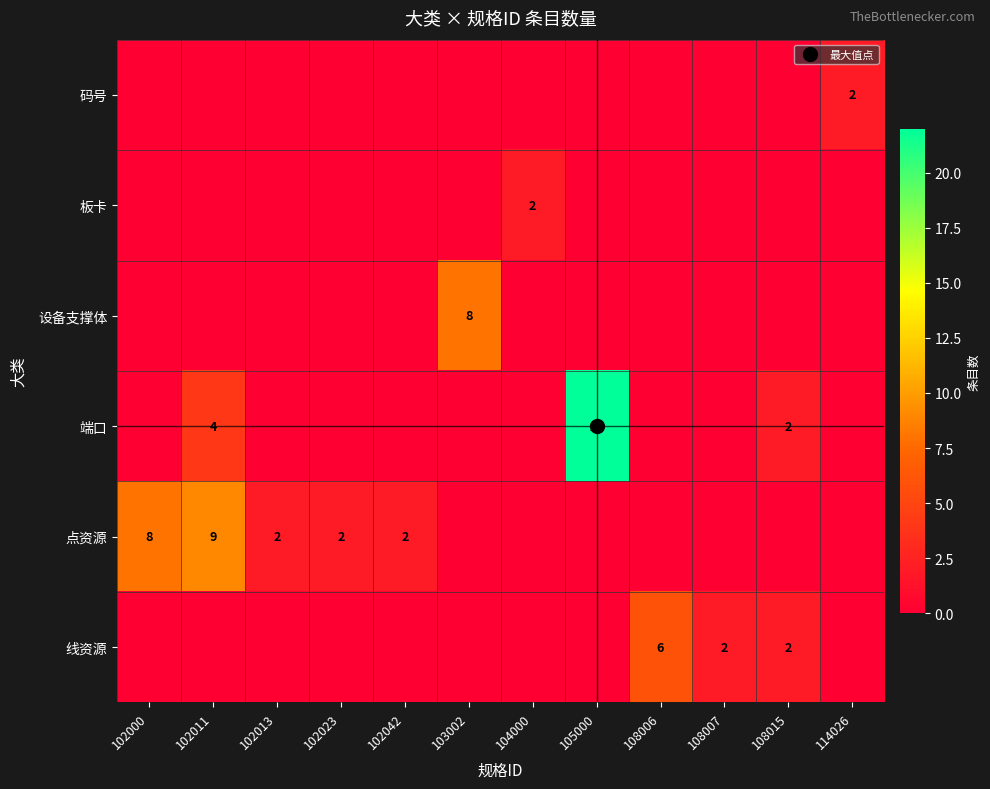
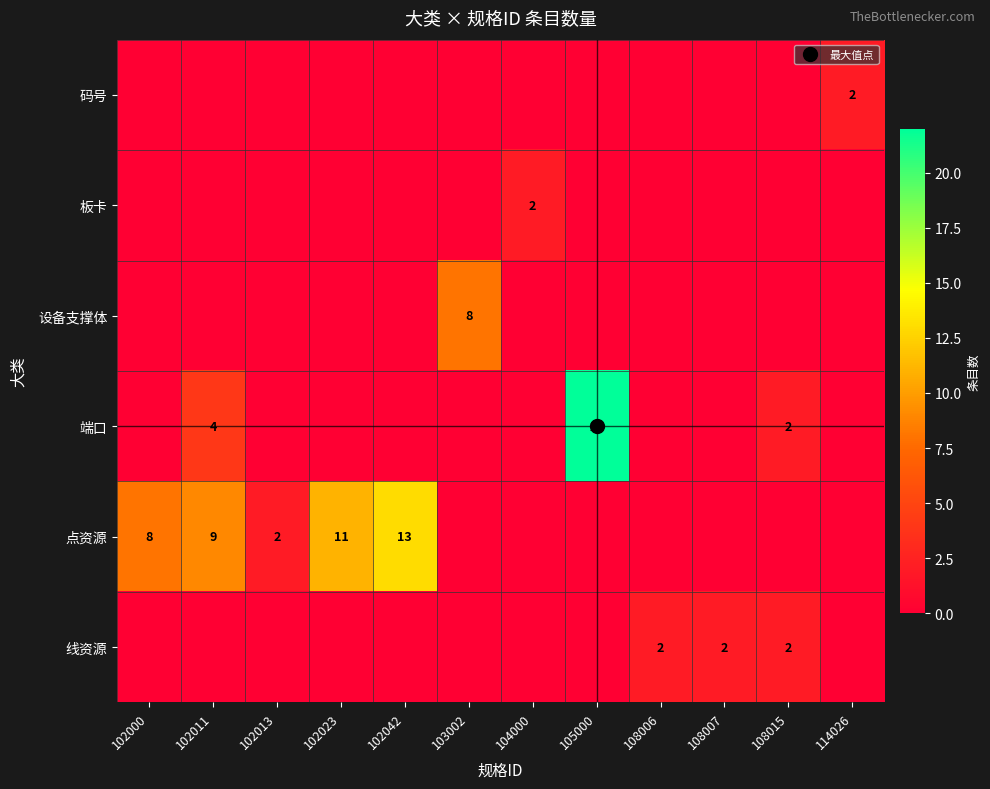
  {
    "码号": {
      "114026": 2
    },
    "板卡": {
      "104000": 2
    },
    "设备支撑体": {
      "103002": 8
    },
    "端口": {
      "102011": 4,
      "108015": 2
    },
    "点资源": {
      "102000": 8,
      "102011": 9,
      "102013": 2,
-     "102023": 2,
-     "102042": 2
+     "102023": 11,
+     "102042": 13
    },
    "线资源": {
-     "108006": 6,
+     "108006": 2,
      "108007": 2,
      "108015": 2
    }
  }
